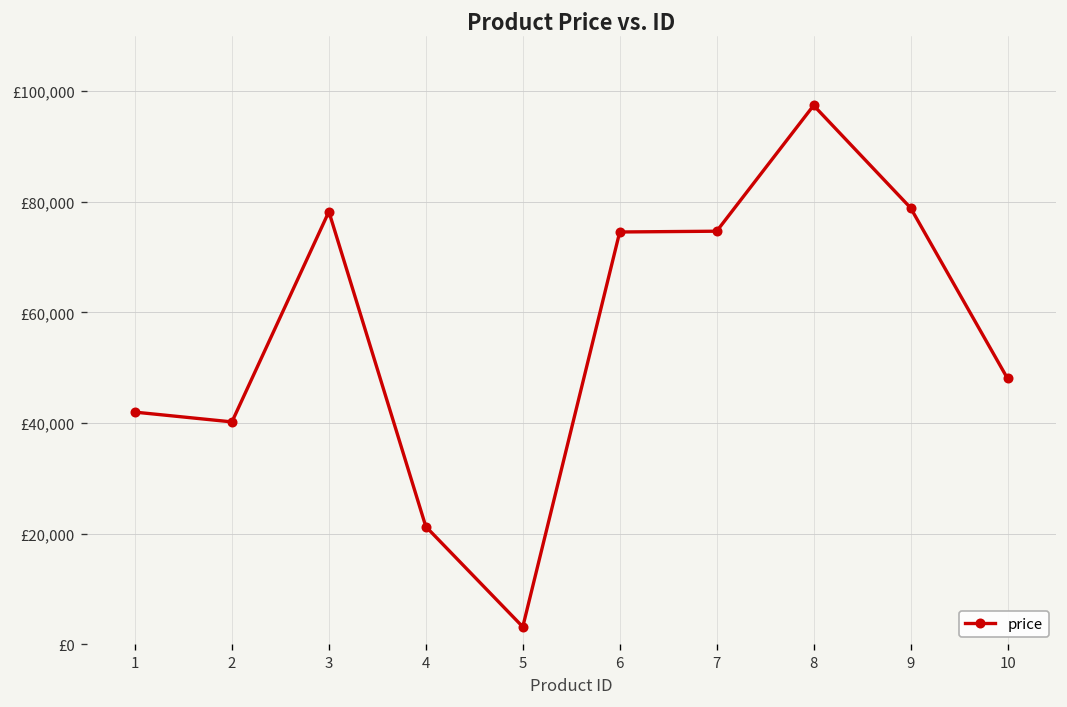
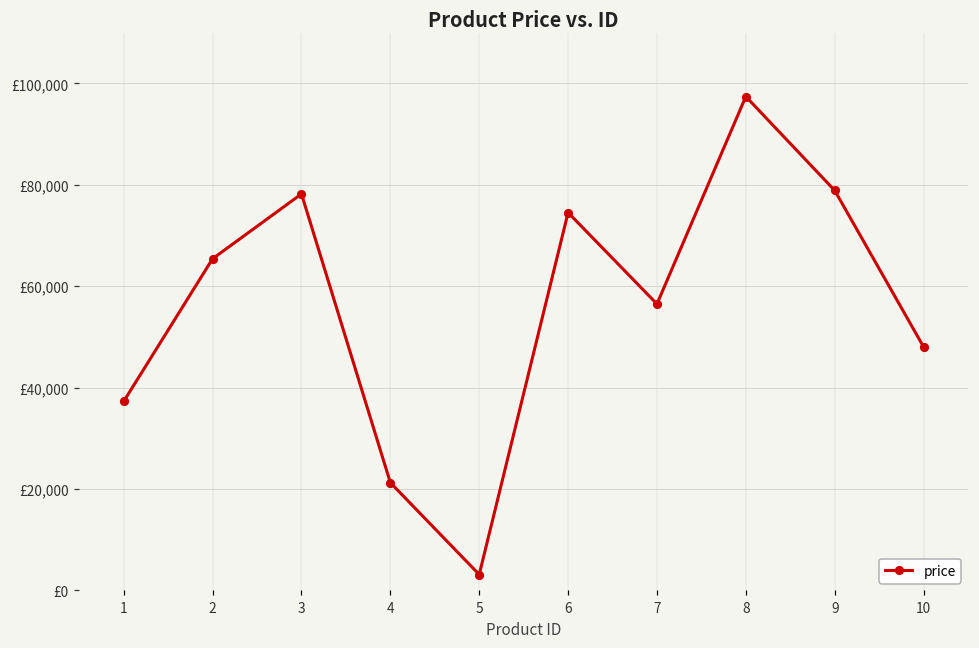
  {
-   "1": "£42,000",
-   "2": "£40,000",
+   "1": "£37,000",
+   "2": "£65,000",
    "3": "£78,000",
    "4": "£21,000",
    "5": "£3,000",
    "6": "£75,000",
-   "7": "£75,000",
+   "7": "£56,000",
    "8": "£97,000",
    "9": "£79,000",
    "10": "£48,000"
  }
